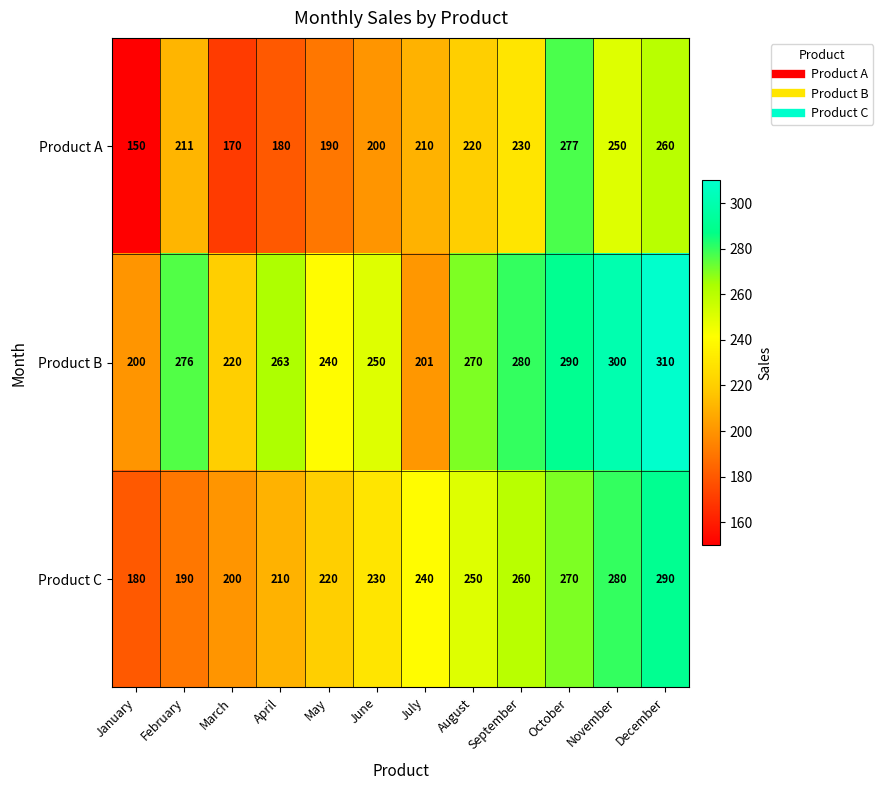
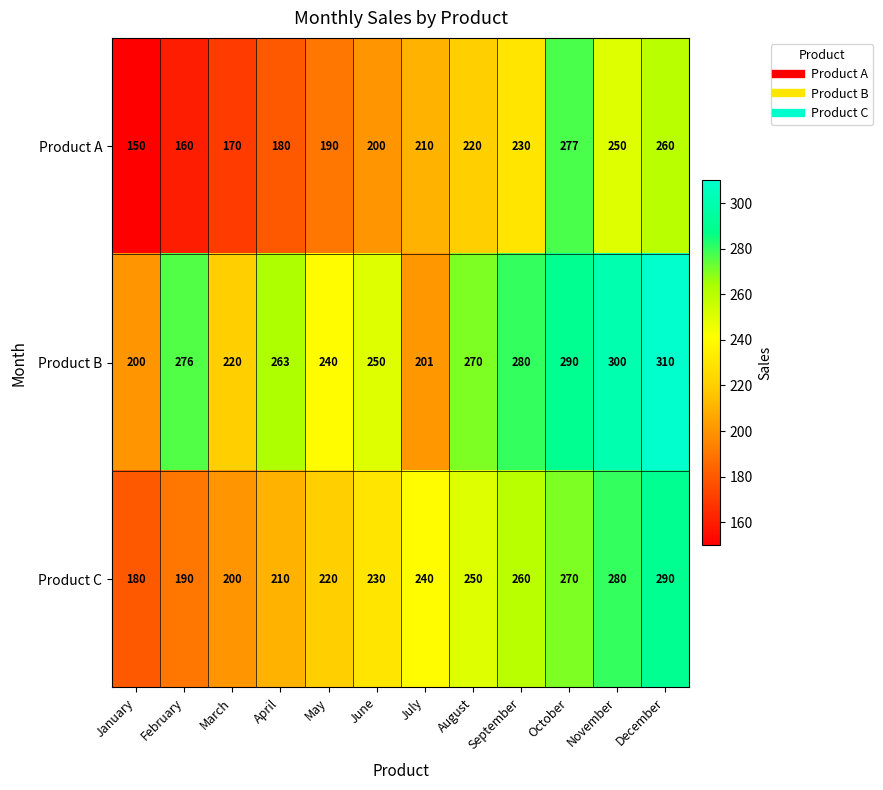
  {
    "Product A": {
      "January": 150,
-     "February": 211,
+     "February": 160,
      "March": 170,
      "April": 180,
      "May": 190,
      "June": 200,
      "July": 210,
      "August": 220,
      "September": 230,
      "October": 277,
      "November": 250,
      "December": 260
    },
    "Product B": {
      "January": 200,
      "February": 276,
      "March": 220,
      "April": 263,
      "May": 240,
      "June": 250,
      "July": 201,
      "August": 270,
      "September": 280,
      "October": 290,
      "November": 300,
      "December": 310
    },
    "Product C": {
      "January": 180,
      "February": 190,
      "March": 200,
      "April": 210,
      "May": 220,
      "June": 230,
      "July": 240,
      "August": 250,
      "September": 260,
      "October": 270,
      "November": 280,
      "December": 290
    }
  }
